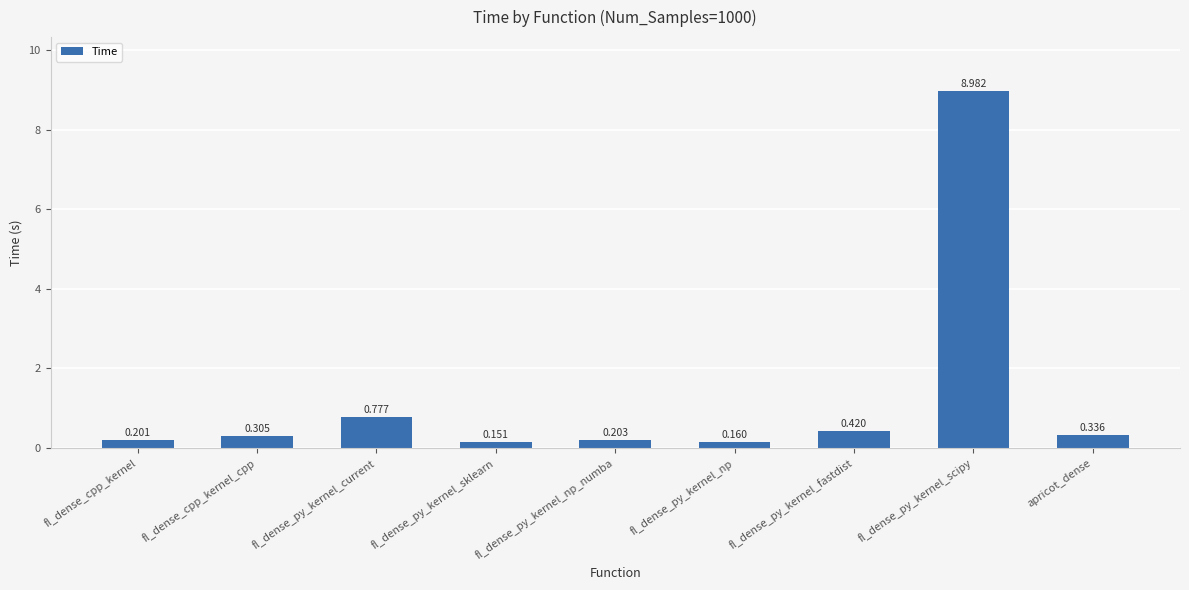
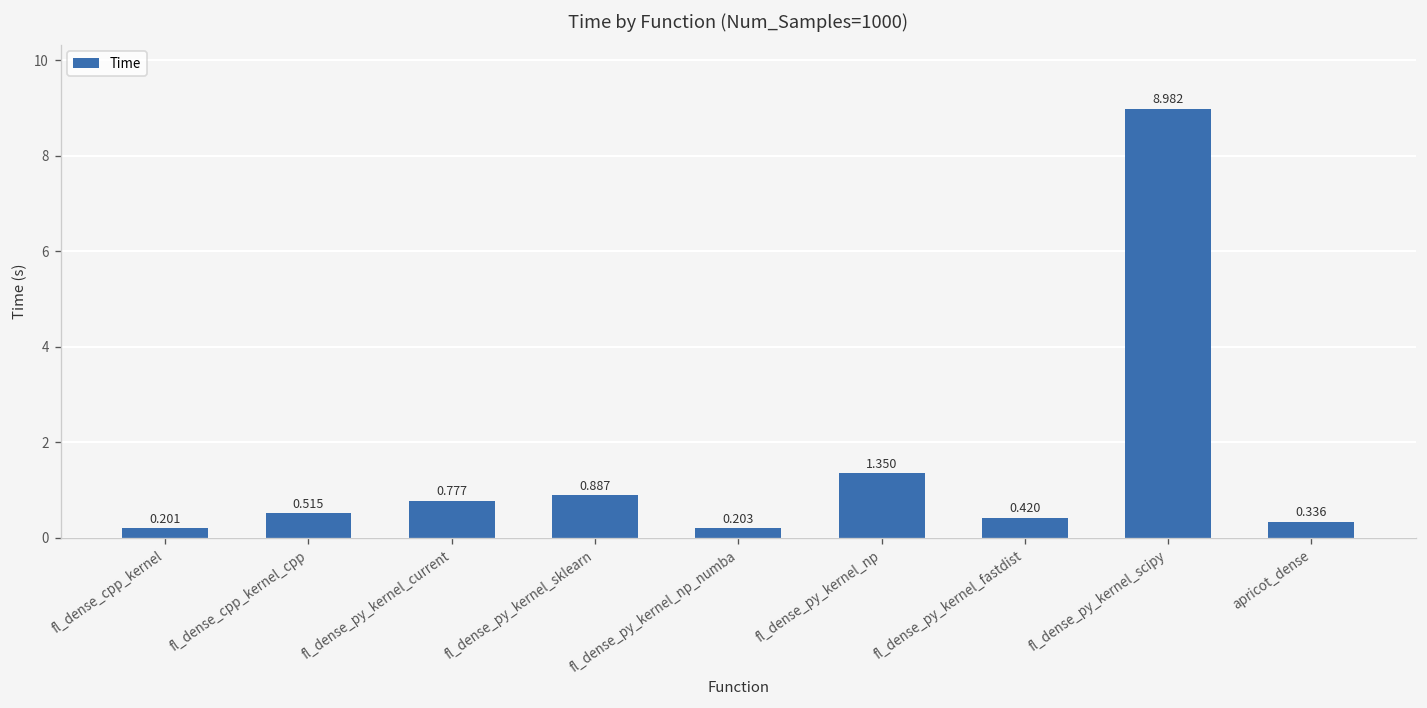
  {
    "fl_dense_cpp_kernel": 0.201,
-   "fl_dense_cpp_kernel_cpp": 0.305,
+   "fl_dense_cpp_kernel_cpp": 0.515,
    "fl_dense_py_kernel_current": 0.777,
-   "fl_dense_py_kernel_sklearn": 0.151,
+   "fl_dense_py_kernel_sklearn": 0.887,
    "fl_dense_py_kernel_np_numba": 0.203,
-   "fl_dense_py_kernel_np": 0.160,
+   "fl_dense_py_kernel_np": 1.350,
    "fl_dense_py_kernel_fastdist": 0.420,
    "fl_dense_py_kernel_scipy": 8.982,
    "apricot_dense": 0.336
  }
